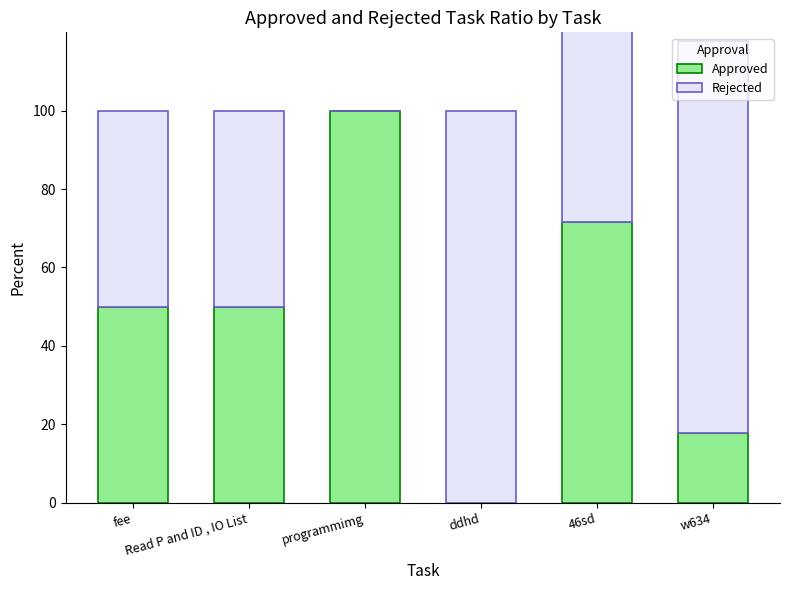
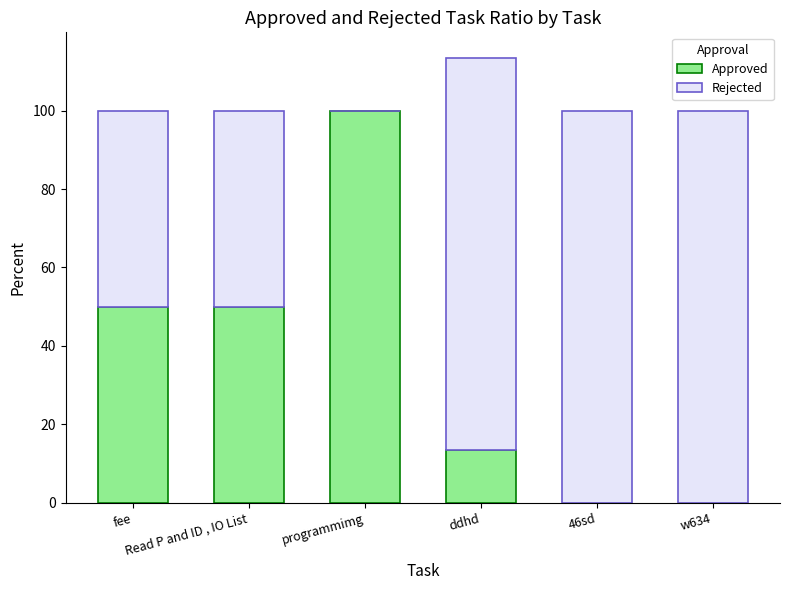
  {
    "Approved": {
      "fee": 50,
      "Read P and ID , IO List": 50,
      "programmimg": 100,
-     "ddhd": 0,
-     "46sd": 72,
-     "w634": 18
+     "ddhd": 14,
+     "46sd": 0,
+     "w634": 0
    },
    "Rejected": {
      "fee": 50,
      "Read P and ID , IO List": 50,
      "programmimg": 0,
      "ddhd": 100
    }
  }
